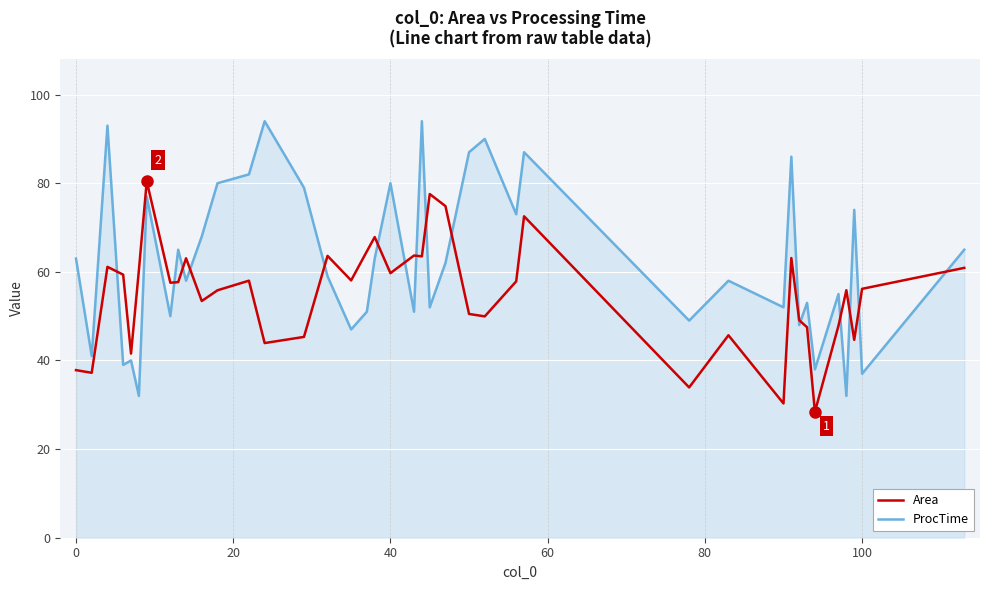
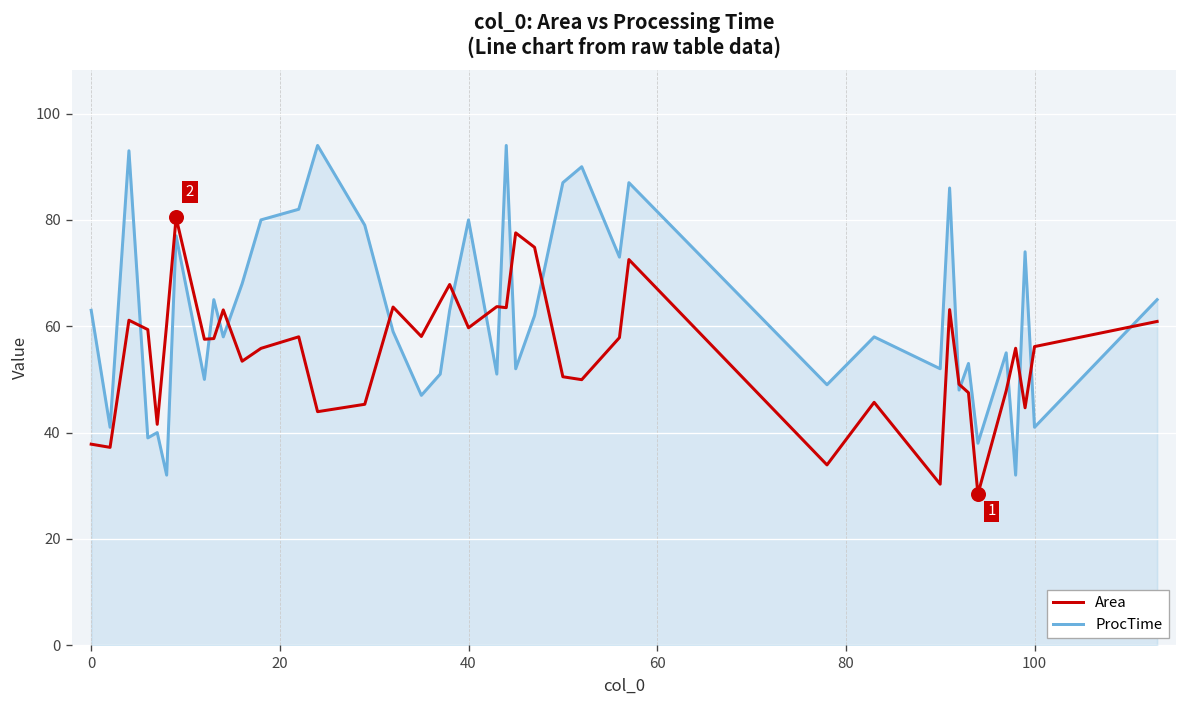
  {
    "ProcTime": {
      "0": 63,
      "40": 80,
-     "100": 37
+     "100": 41
    }
  }
